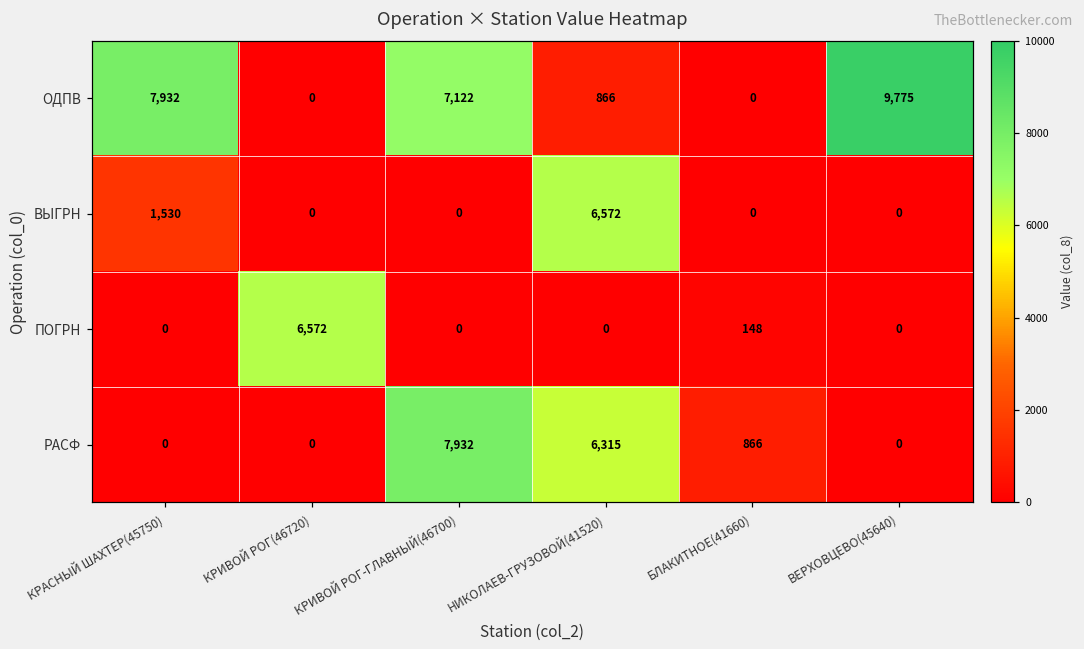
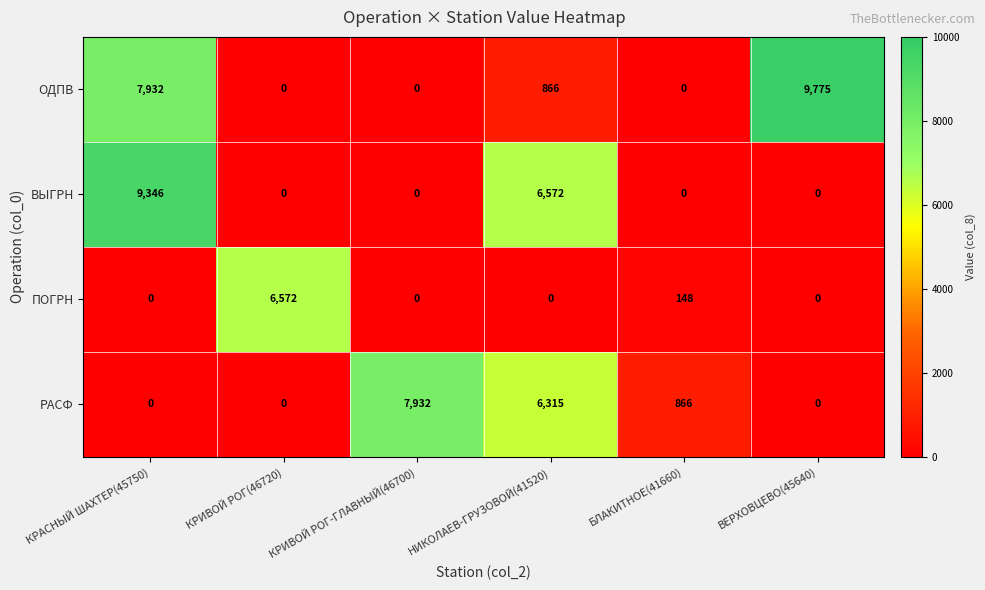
  {
    "ОДПВ": {
      "КРАСНЫЙ ШАХТЕР(45750)": "7,932",
      "КРИВОЙ РОГ(46720)": "0",
-     "КРИВОЙ РОГ-ГЛАВНЫЙ(46700)": "7,122",
+     "КРИВОЙ РОГ-ГЛАВНЫЙ(46700)": "0",
      "НИКОЛАЕВ-ГРУЗОВОЙ(41520)": "866",
      "БЛАКИТНОЕ(41660)": "0",
      "ВЕРХОВЦЕВО(45640)": "9,775"
    },
    "ВЫГРН": {
-     "КРАСНЫЙ ШАХТЕР(45750)": "1,530",
+     "КРАСНЫЙ ШАХТЕР(45750)": "9,346",
      "КРИВОЙ РОГ(46720)": "0",
      "КРИВОЙ РОГ-ГЛАВНЫЙ(46700)": "0",
      "НИКОЛАЕВ-ГРУЗОВОЙ(41520)": "6,572",
      "БЛАКИТНОЕ(41660)": "0",
      "ВЕРХОВЦЕВО(45640)": "0"
    },
    "ПОГРН": {
      "КРАСНЫЙ ШАХТЕР(45750)": "0",
      "КРИВОЙ РОГ(46720)": "6,572",
      "КРИВОЙ РОГ-ГЛАВНЫЙ(46700)": "0",
      "НИКОЛАЕВ-ГРУЗОВОЙ(41520)": "0",
      "БЛАКИТНОЕ(41660)": "148",
      "ВЕРХОВЦЕВО(45640)": "0"
    },
    "РАСФ": {
      "КРАСНЫЙ ШАХТЕР(45750)": "0",
      "КРИВОЙ РОГ(46720)": "0",
      "КРИВОЙ РОГ-ГЛАВНЫЙ(46700)": "7,932",
      "НИКОЛАЕВ-ГРУЗОВОЙ(41520)": "6,315",
      "БЛАКИТНОЕ(41660)": "866",
      "ВЕРХОВЦЕВО(45640)": "0"
    }
  }
